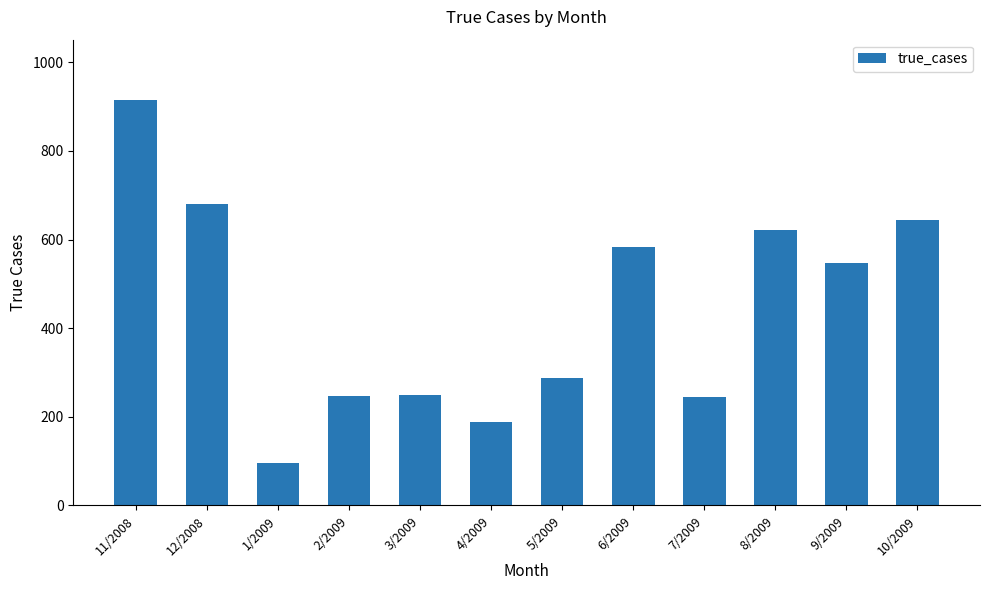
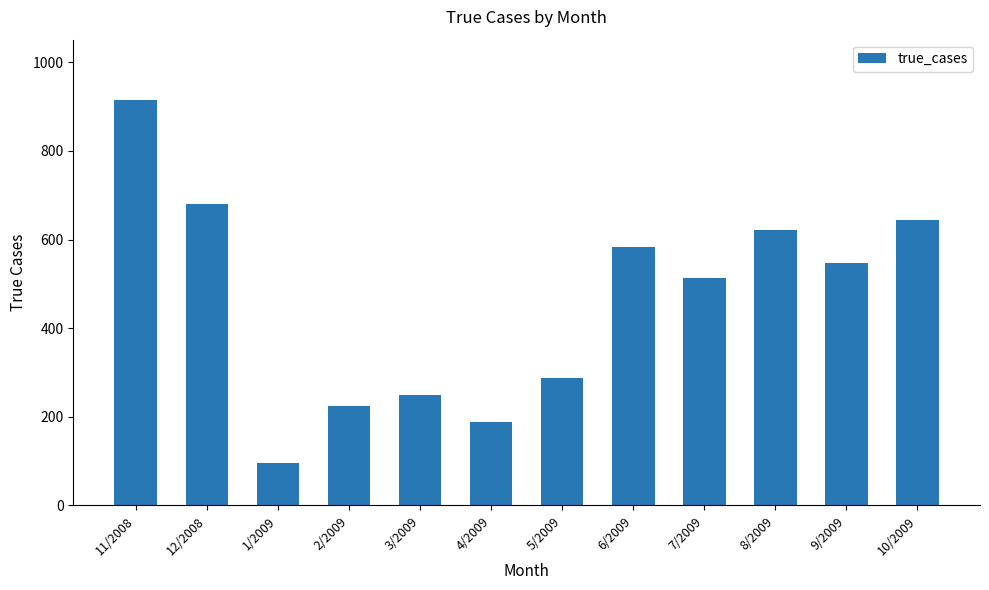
  {
    "11/2008": 910,
    "12/2008": 680,
    "1/2009": 100,
-   "2/2009": 250,
+   "2/2009": 230,
    "3/2009": 250,
    "4/2009": 190,
    "5/2009": 290,
    "6/2009": 580,
-   "7/2009": 250,
+   "7/2009": 510,
    "8/2009": 620,
    "9/2009": 550,
    "10/2009": 640
  }
